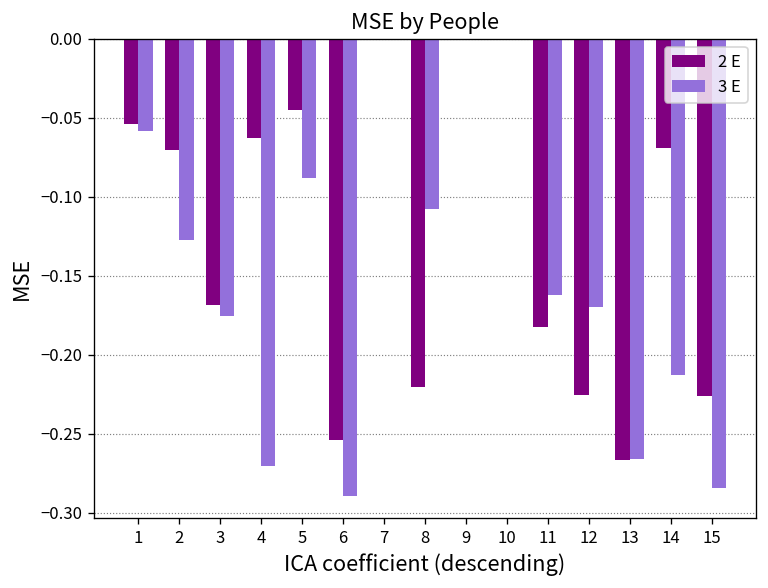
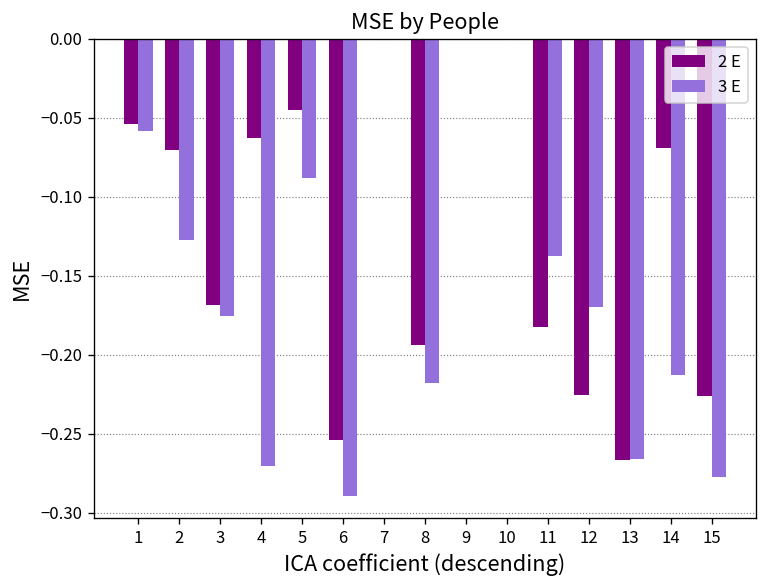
  {
    "2 E": {
      "1": -0.054,
      "2": -0.070,
      "3": -0.168,
      "4": -0.063,
      "5": -0.045,
      "6": -0.254,
      "7": 0.000,
-     "8": -0.220,
+     "8": -0.194,
      "9": 0.000,
      "10": 0.000,
      "11": -0.182,
      "12": -0.225,
      "13": -0.267,
      "14": -0.069,
      "15": -0.226
    },
    "3 E": {
      "1": -0.058,
      "2": -0.127,
      "3": -0.176,
      "4": -0.270,
      "5": -0.088,
      "6": -0.289,
      "7": 0.000,
-     "8": -0.108,
+     "8": -0.218,
      "9": 0.000,
      "10": 0.000,
-     "11": -0.162,
+     "11": -0.137,
      "12": -0.170,
      "13": -0.266,
      "14": -0.212,
-     "15": -0.284
+     "15": -0.277
    }
  }
